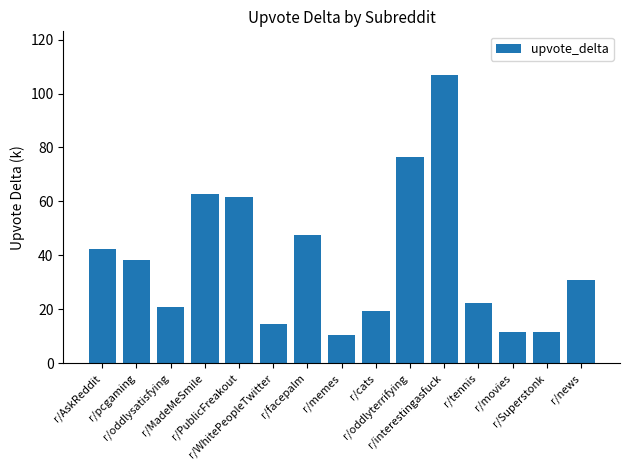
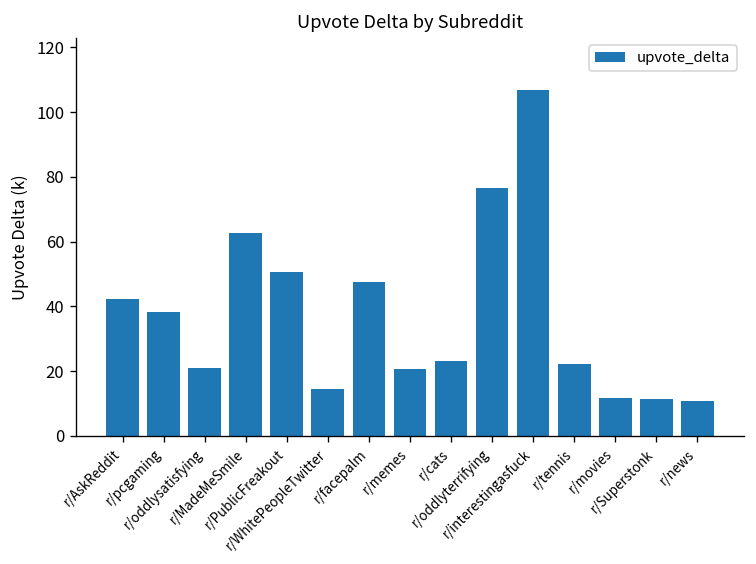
  {
    "r/AskReddit": 42,
    "r/pcgaming": 38,
    "r/oddlysatisfying": 21,
    "r/MadeMeSmile": 63,
-   "r/PublicFreakout": 62,
+   "r/PublicFreakout": 51,
    "r/WhitePeopleTwitter": 14,
    "r/facepalm": 47,
-   "r/memes": 11,
-   "r/cats": 19,
+   "r/memes": 21,
+   "r/cats": 23,
    "r/oddlyterrifying": 77,
    "r/interestingasfuck": 107,
    "r/tennis": 22,
    "r/movies": 12,
    "r/Superstonk": 12,
-   "r/news": 31
+   "r/news": 11
  }
